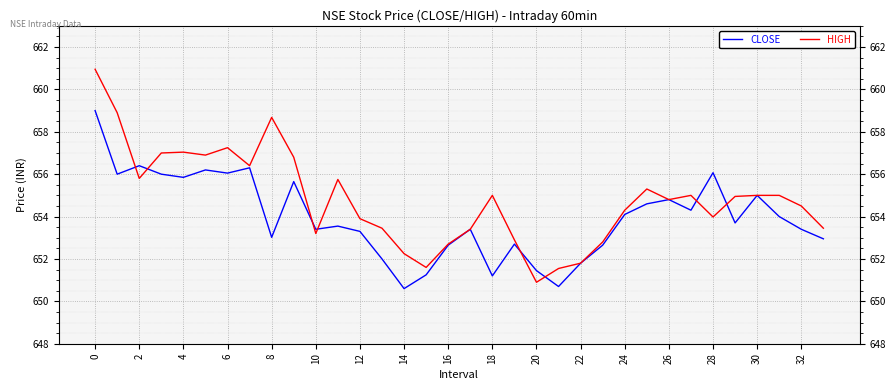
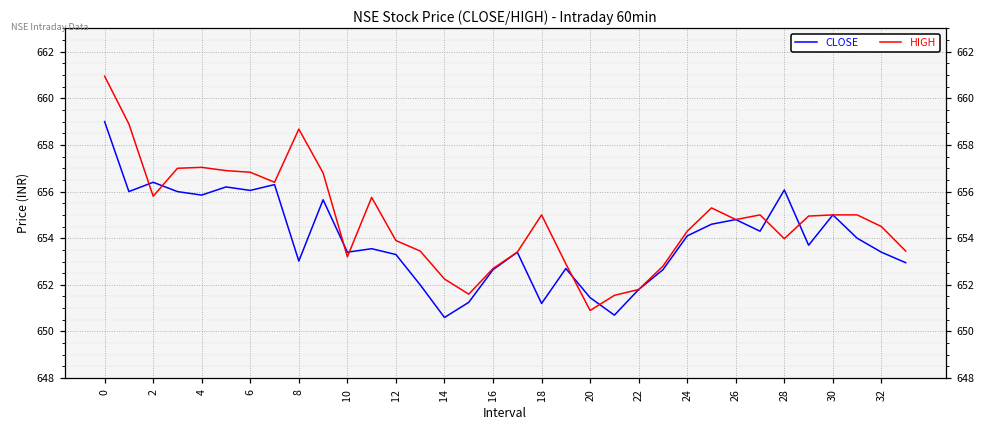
  {
    "CLOSE": {
      "0": 659.0,
      "2": 656.4,
      "4": 655.9,
      "6": 656.1,
      "8": 653.0,
      "10": 653.4,
      "12": 653.3,
      "14": 650.6,
      "18": 651.2,
      "20": 651.5,
      "24": 654.1,
      "28": 656.1,
      "32": 653.4
    },
    "HIGH": {
      "0": 661.0,
      "2": 655.8,
      "4": 657.0,
-     "6": 657.3,
+     "6": 656.8,
      "8": 658.7,
      "10": 653.2,
      "12": 653.9,
      "14": 652.3,
      "18": 655.0,
      "20": 650.9,
      "24": 654.3,
      "28": 654.0,
      "32": 654.5
    }
  }
